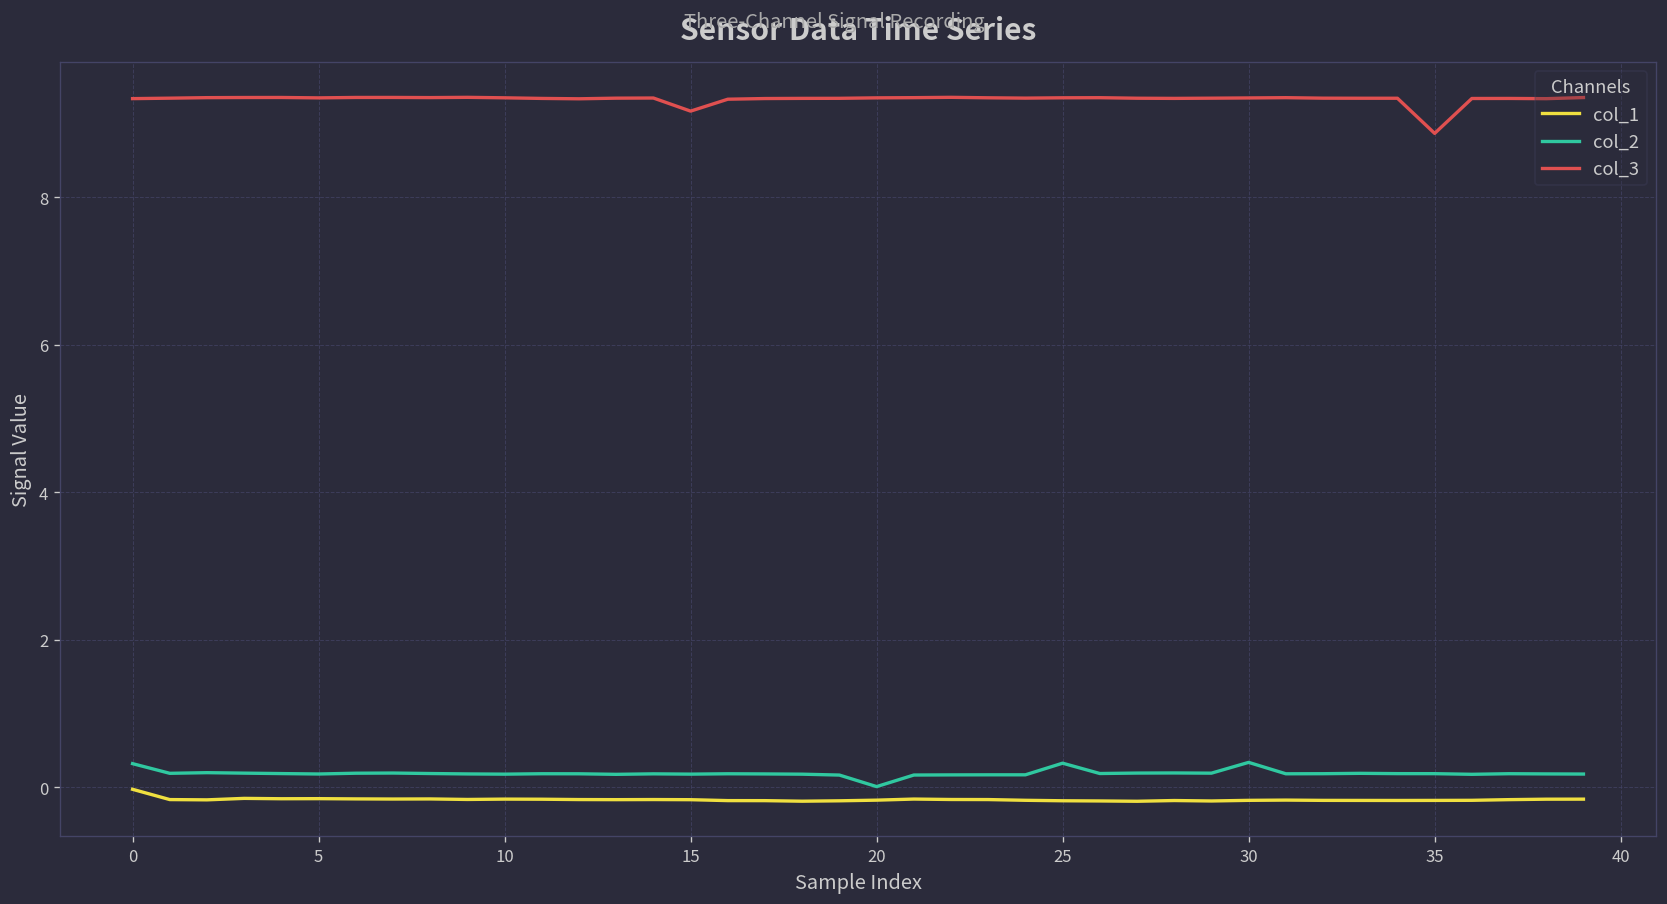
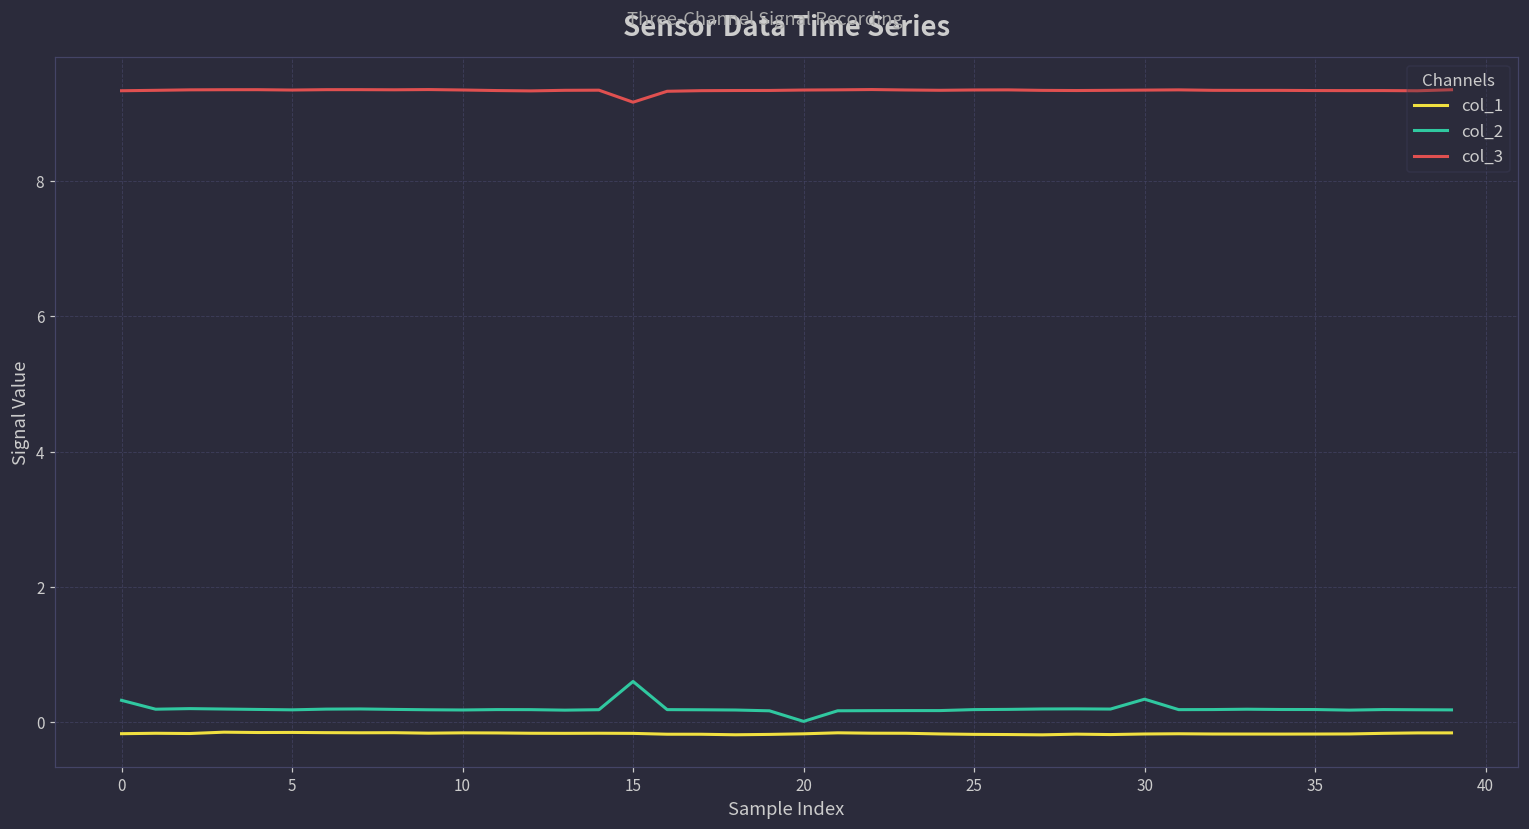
  {
    "col_1": {
-     "0": 0.0,
+     "0": -0.2,
      "5": -0.2,
      "10": -0.2,
      "15": -0.2,
      "20": -0.2,
      "25": -0.2,
      "30": -0.2,
      "35": -0.2
    },
    "col_2": {
      "0": 0.3,
      "5": 0.2,
      "10": 0.2,
-     "15": 0.2,
+     "15": 0.6,
      "20": 0.0,
-     "25": 0.3,
+     "25": 0.2,
      "30": 0.3,
      "35": 0.2
    },
    "col_3": {
      "0": 9.3,
      "5": 9.3,
      "10": 9.3,
      "15": 9.2,
      "20": 9.3,
      "25": 9.3,
      "30": 9.3,
-     "35": 8.9
+     "35": 9.3
    }
  }
